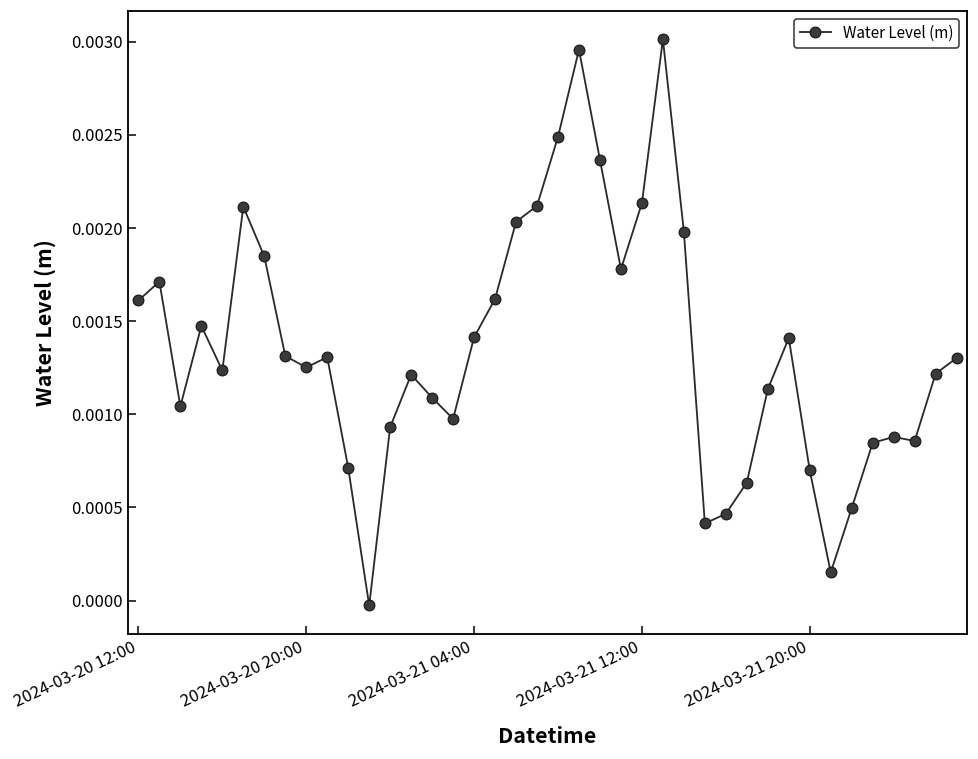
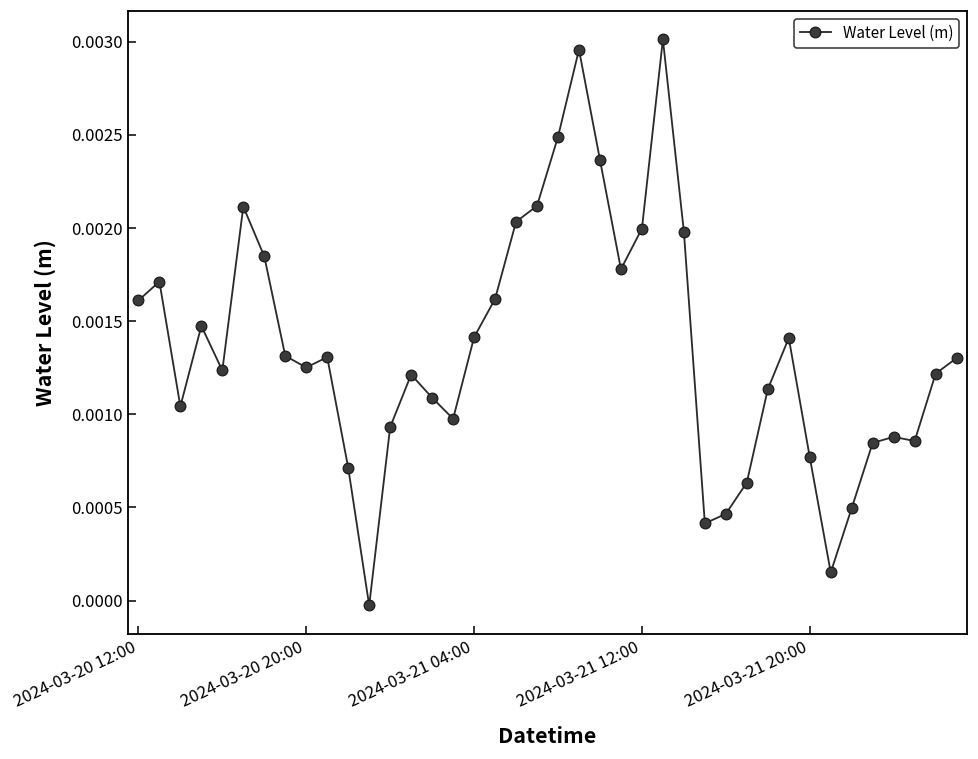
  {
    "2024-03-20 12:00": 0.00161,
    "2024-03-20 20:00": 0.00125,
    "2024-03-21 04:00": 0.00141,
-   "2024-03-21 12:00": 0.00213,
-   "2024-03-21 20:00": 0.00070
+   "2024-03-21 12:00": 0.00200,
+   "2024-03-21 20:00": 0.00077
  }
